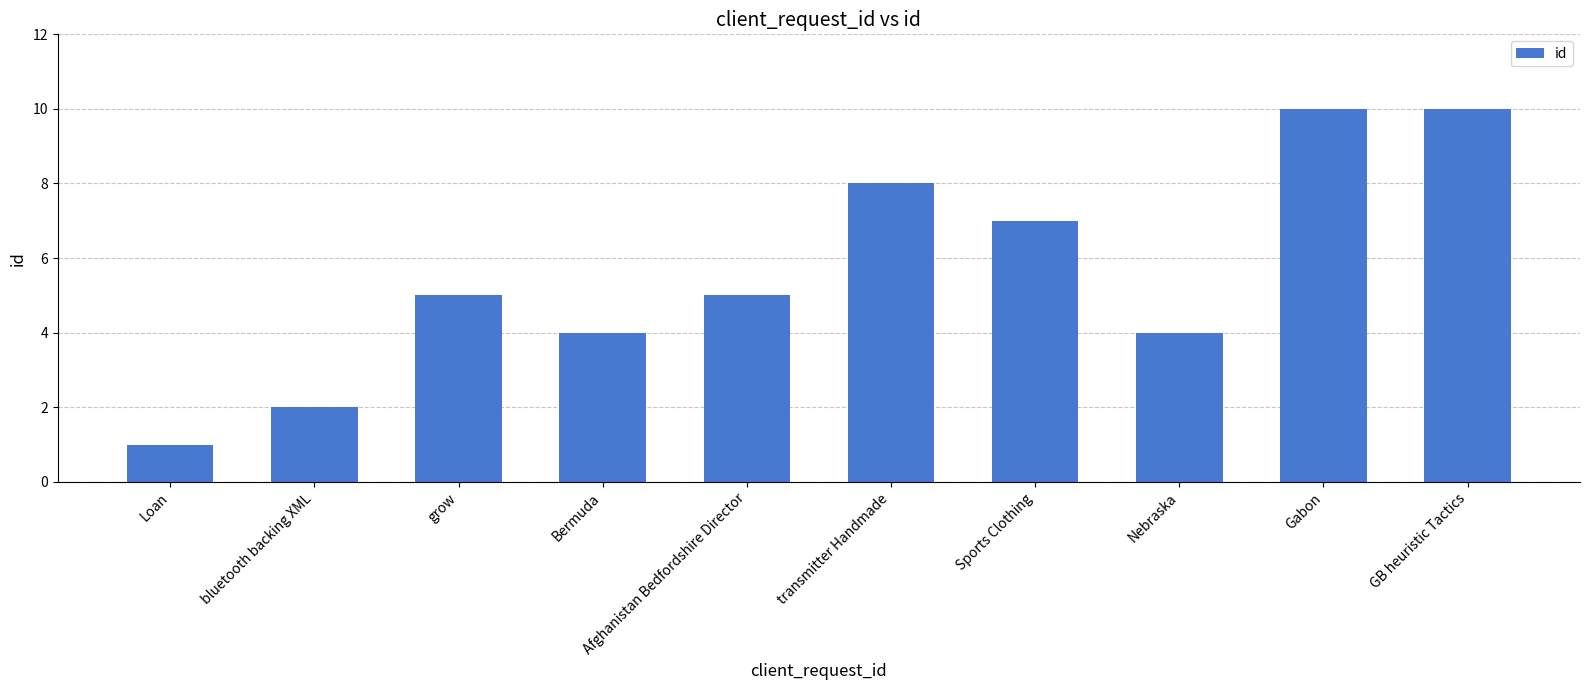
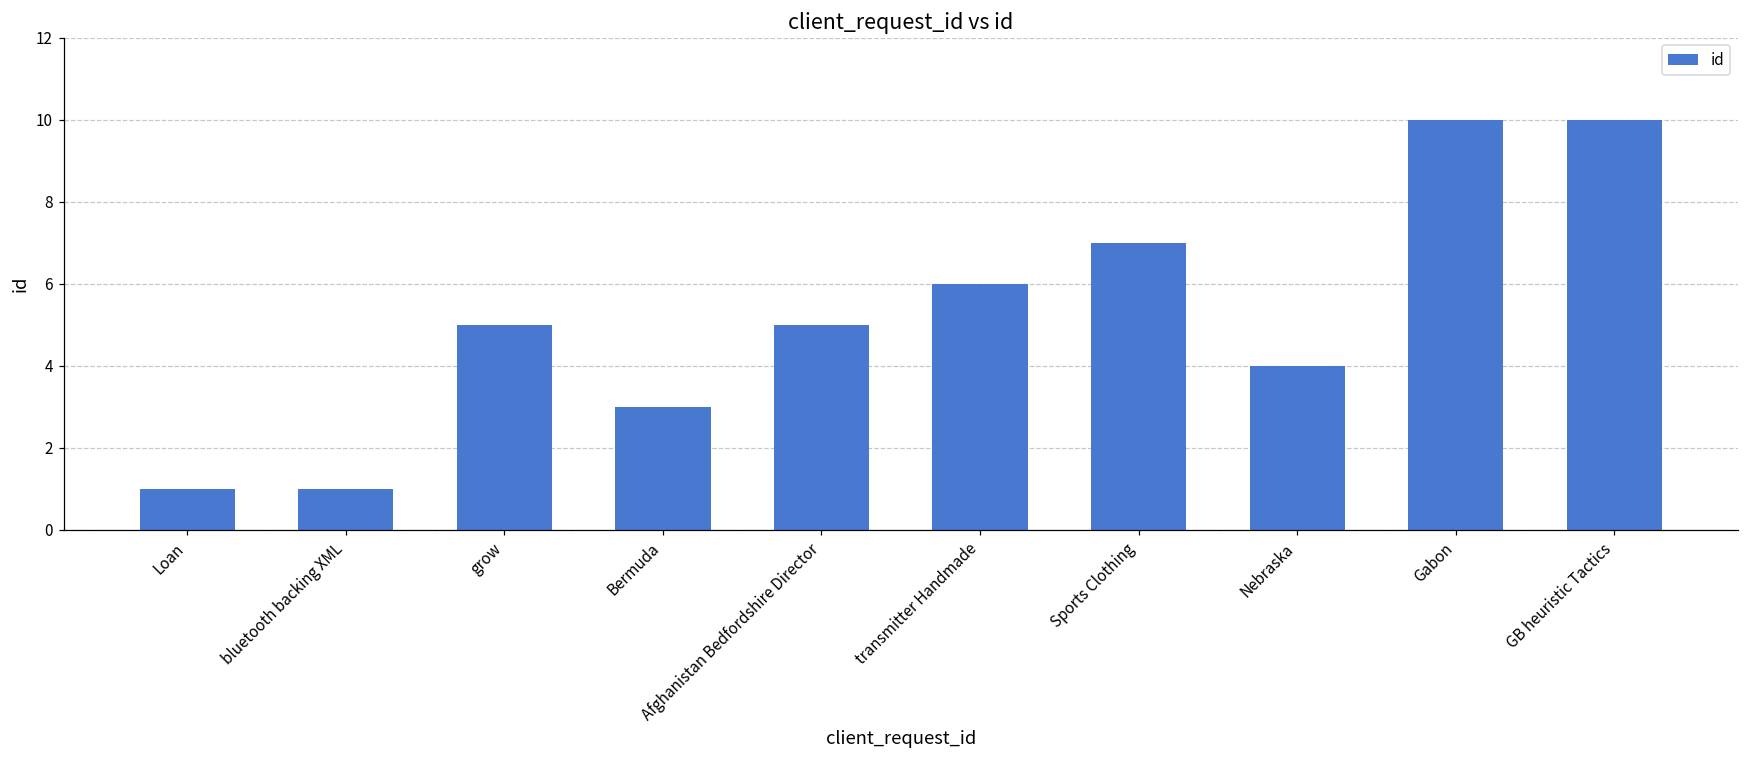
  {
    "Loan": 1,
-   "bluetooth backing XML": 2,
+   "bluetooth backing XML": 1,
    "grow": 5,
-   "Bermuda": 4,
+   "Bermuda": 3,
    "Afghanistan Bedfordshire Director": 5,
-   "transmitter Handmade": 8,
+   "transmitter Handmade": 6,
    "Sports Clothing": 7,
    "Nebraska": 4,
    "Gabon": 10,
    "GB heuristic Tactics": 10
  }
